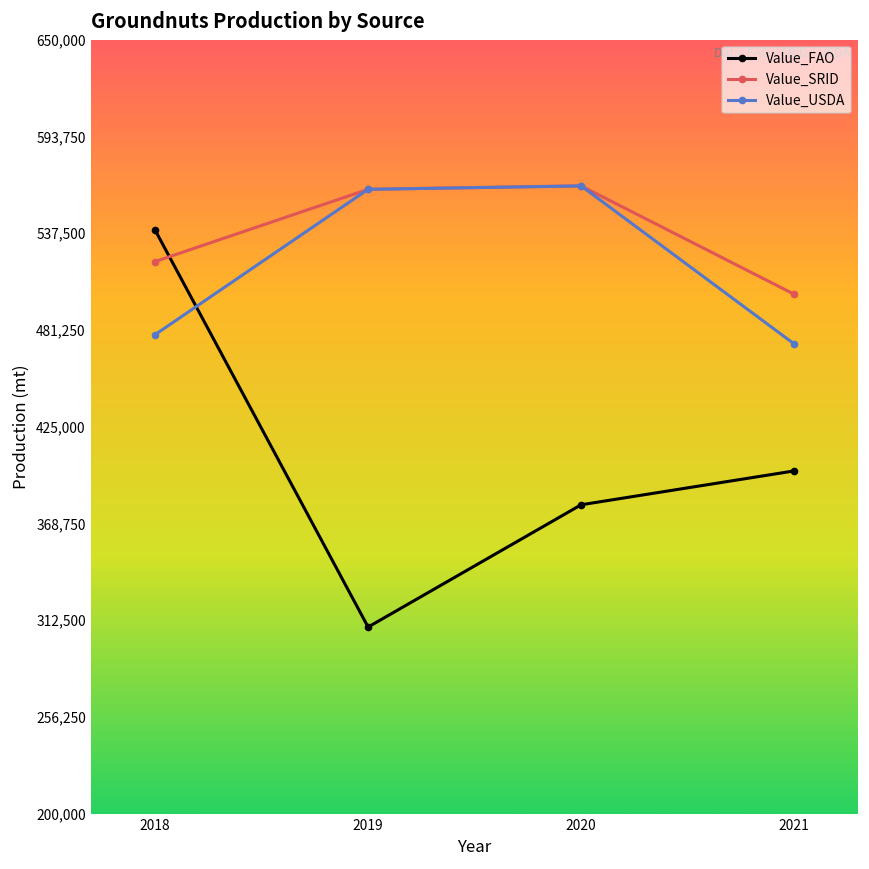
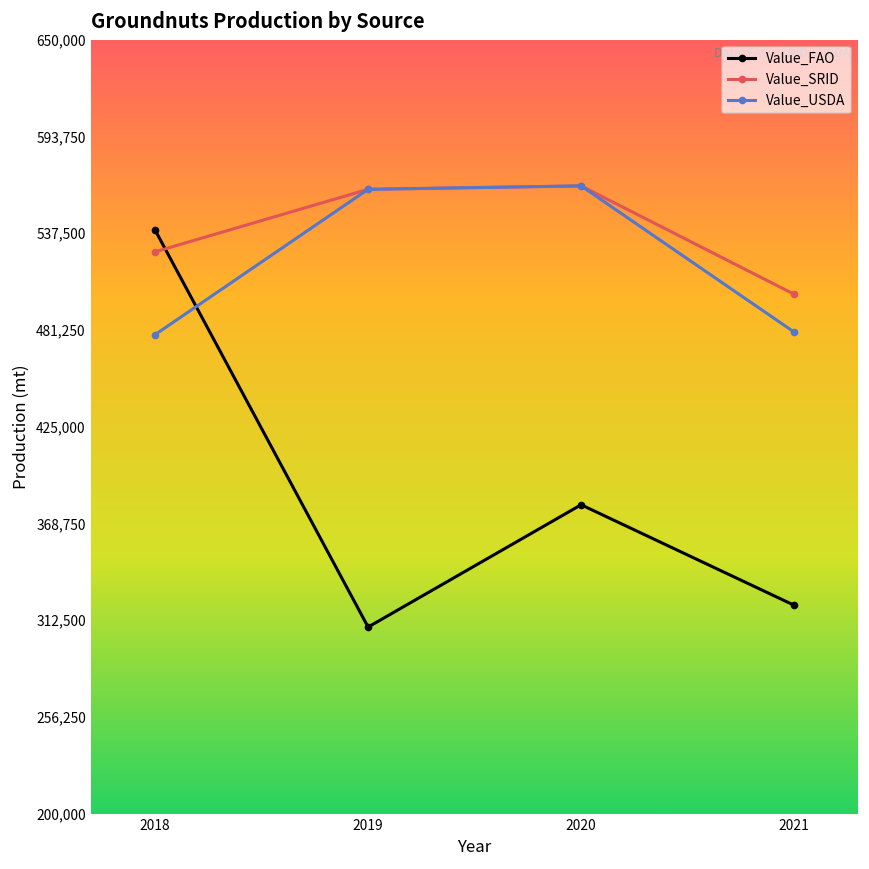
  {
    "Value_FAO": {
      "2018": "539,000",
      "2019": "308,000",
      "2020": "380,000",
-     "2021": "399,000"
+     "2021": "321,000"
    },
    "Value_SRID": {
-     "2018": "521,000",
+     "2018": "527,000",
      "2021": "502,000"
    },
    "Value_USDA": {
      "2018": "478,000",
-     "2021": "473,000"
+     "2021": "480,000"
    }
  }
